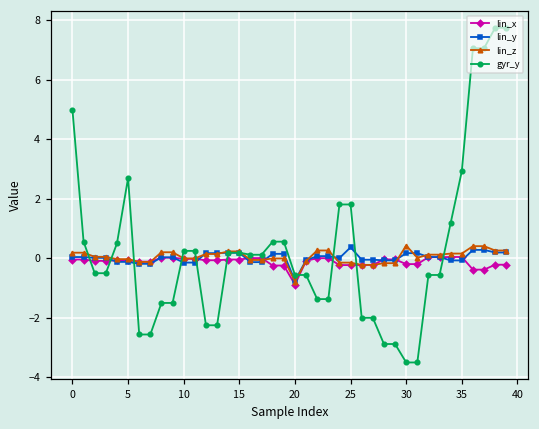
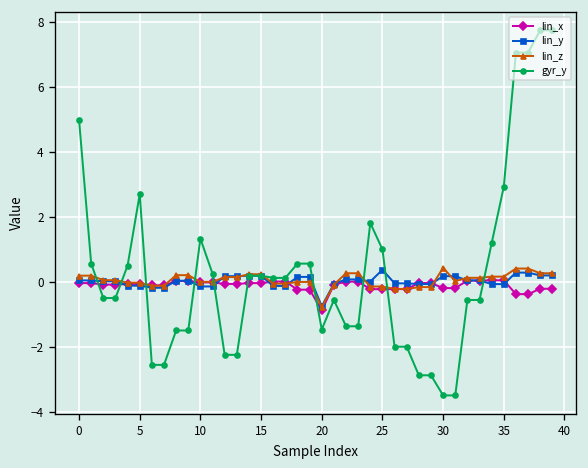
  {
    "lin_x": {
      "15": 0.0,
      "20": -0.9,
      "30": -0.2,
      "35": 0.0
    },
    "lin_y": {
      "10": -0.1,
      "25": 0.4,
      "30": 0.2,
      "35": -0.1
    },
    "lin_z": {
      "0": 0.2,
      "30": 0.4,
      "35": 0.2
    },
    "gyr_y": {
      "0": 5.0,
      "5": 2.7,
-     "10": 0.3,
-     "20": -0.6,
-     "25": 1.8,
+     "10": 1.3,
+     "20": -1.5,
+     "25": 1.0,
      "30": -3.5,
      "35": 2.9
    }
  }
